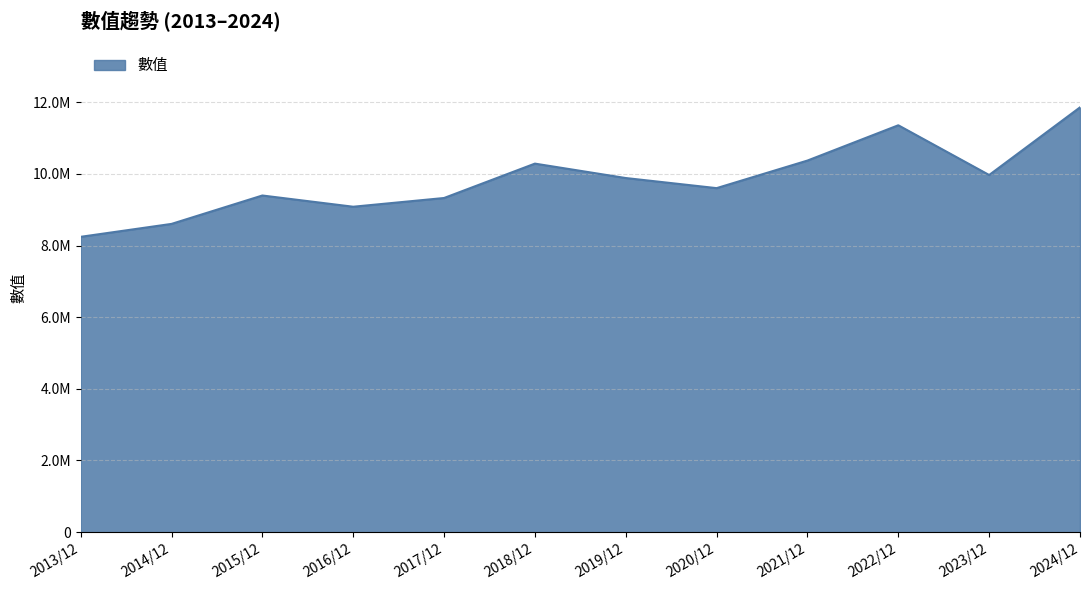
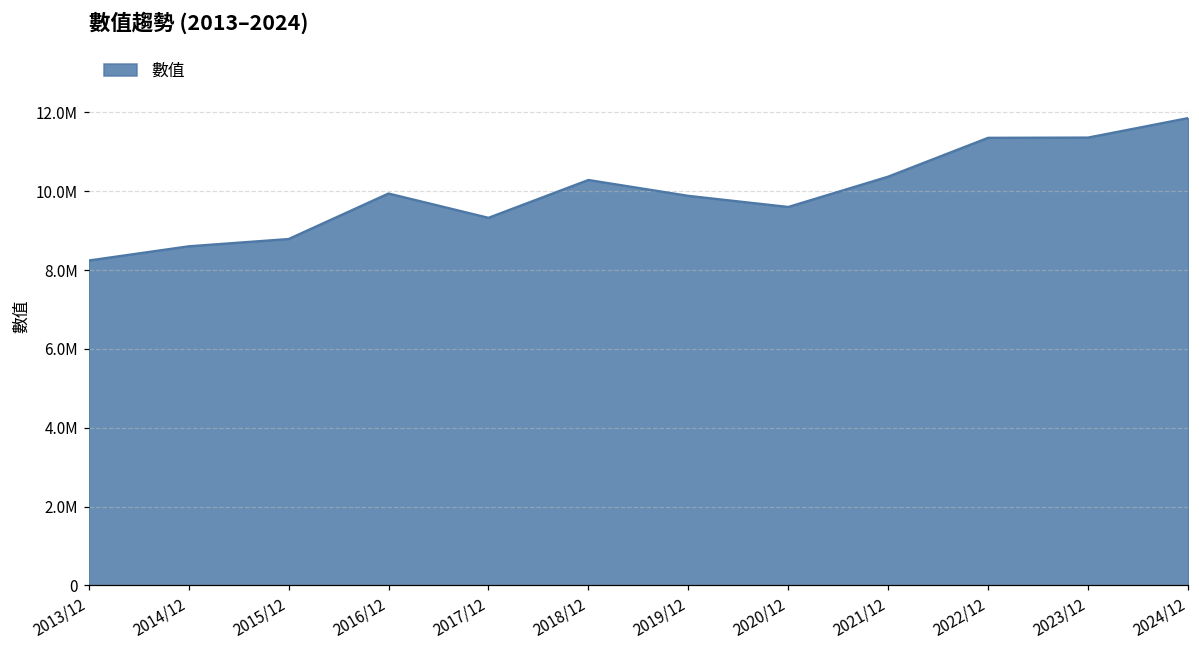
  {
    "2013/12": 8200000,
    "2014/12": 8600000,
-   "2015/12": 9400000,
-   "2016/12": 9100000,
+   "2015/12": 8800000,
+   "2016/12": 9900000,
    "2017/12": 9300000,
    "2018/12": 10300000,
    "2019/12": 9900000,
    "2020/12": 9600000,
    "2021/12": 10400000,
    "2022/12": 11400000,
-   "2023/12": 10000000,
+   "2023/12": 11400000,
    "2024/12": 11900000
  }
